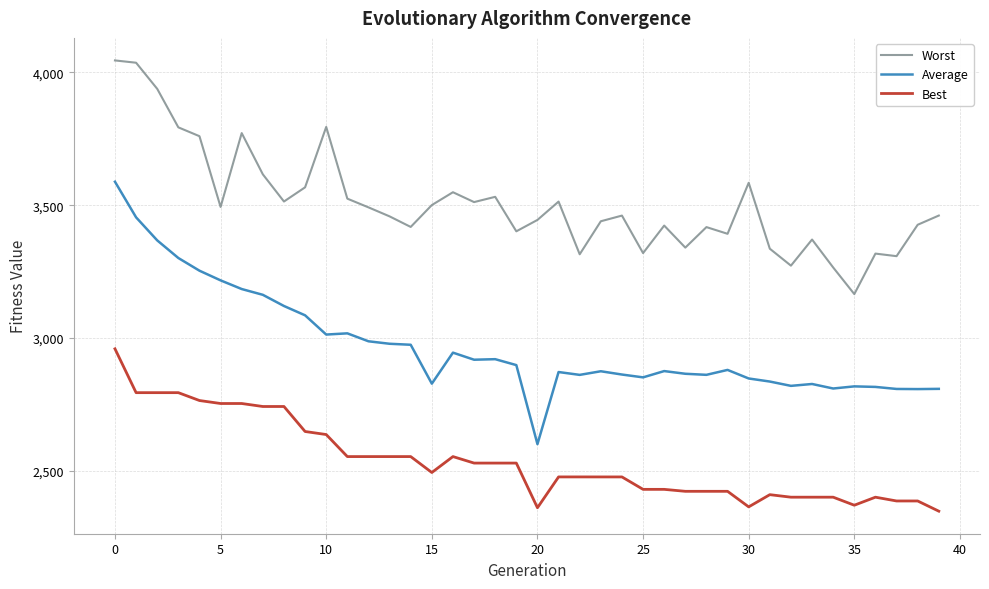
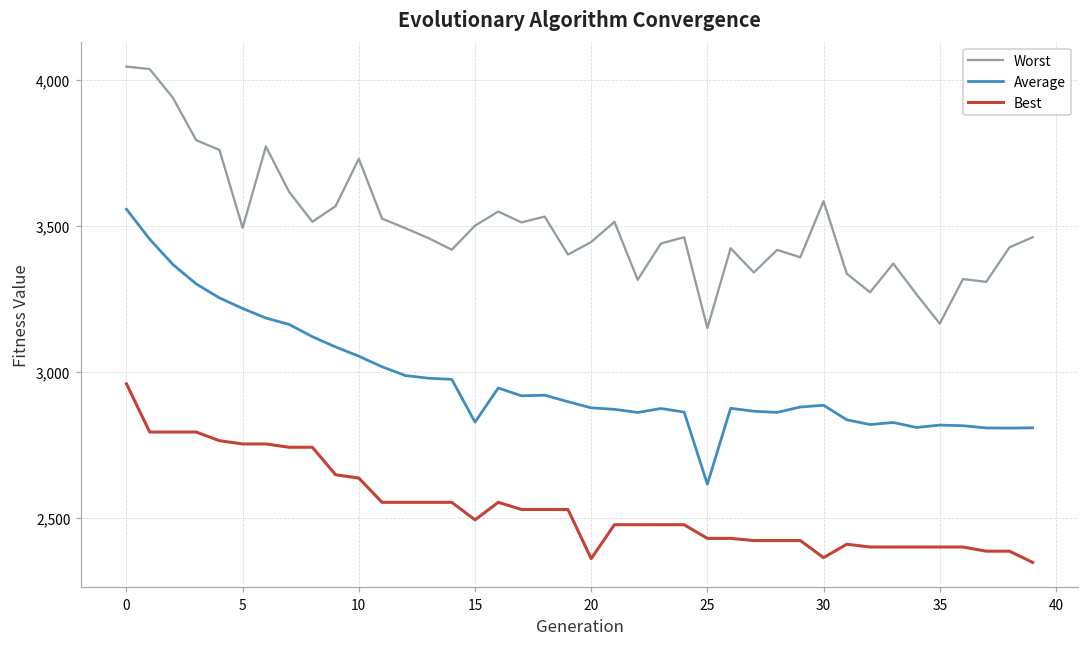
  {
    "Worst": {
      "0": "4,050",
      "5": "3,490",
-     "10": "3,790",
+     "10": "3,730",
      "15": "3,500",
      "20": "3,440",
-     "25": "3,320",
+     "25": "3,150",
      "30": "3,580",
      "35": "3,170"
    },
    "Average": {
-     "0": "3,590",
+     "0": "3,560",
      "5": "3,220",
-     "10": "3,010",
+     "10": "3,050",
      "15": "2,830",
-     "20": "2,600",
-     "25": "2,850",
-     "30": "2,850",
+     "20": "2,880",
+     "25": "2,620",
+     "30": "2,890",
      "35": "2,820"
    },
    "Best": {
      "0": "2,960",
      "5": "2,750",
      "10": "2,640",
      "15": "2,490",
      "20": "2,360",
      "25": "2,430",
      "30": "2,360",
-     "35": "2,370"
+     "35": "2,400"
    }
  }
